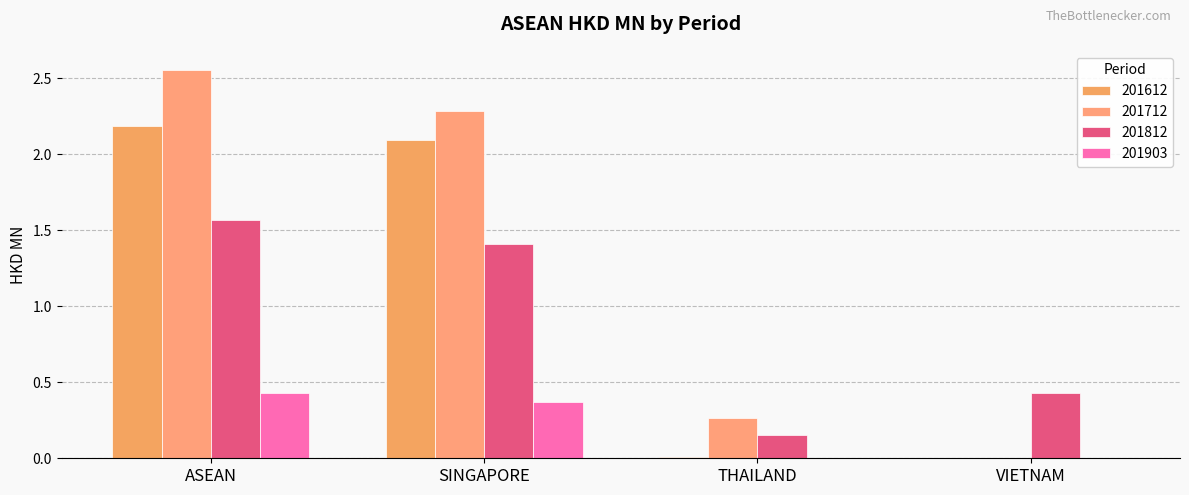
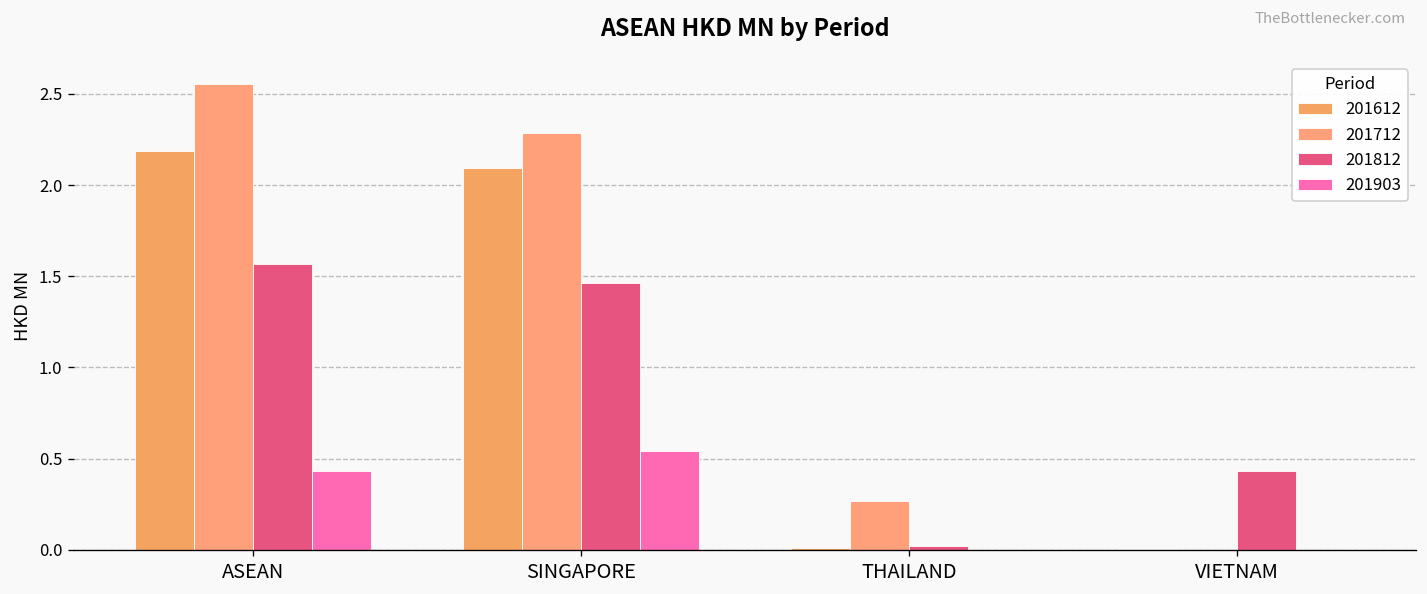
  {
    "201812": {
      "ASEAN": 1.57,
-     "SINGAPORE": 1.41,
-     "THAILAND": 0.15,
+     "SINGAPORE": 1.47,
+     "THAILAND": 0.02,
      "VIETNAM": 0.43
    },
    "201903": {
      "ASEAN": 0.43,
-     "SINGAPORE": 0.37,
+     "SINGAPORE": 0.54,
      "THAILAND": 0.00,
      "VIETNAM": 0.00
    }
  }
